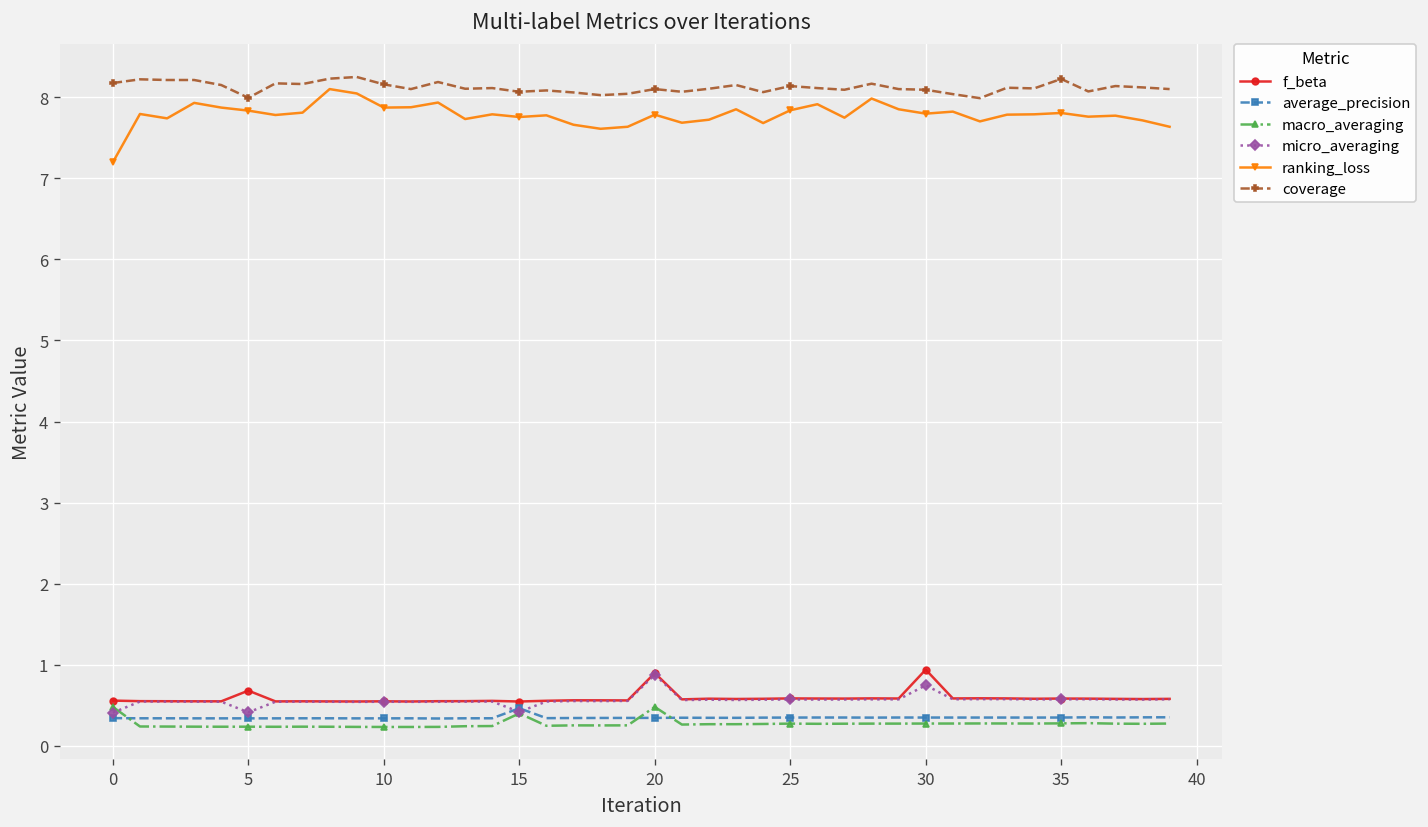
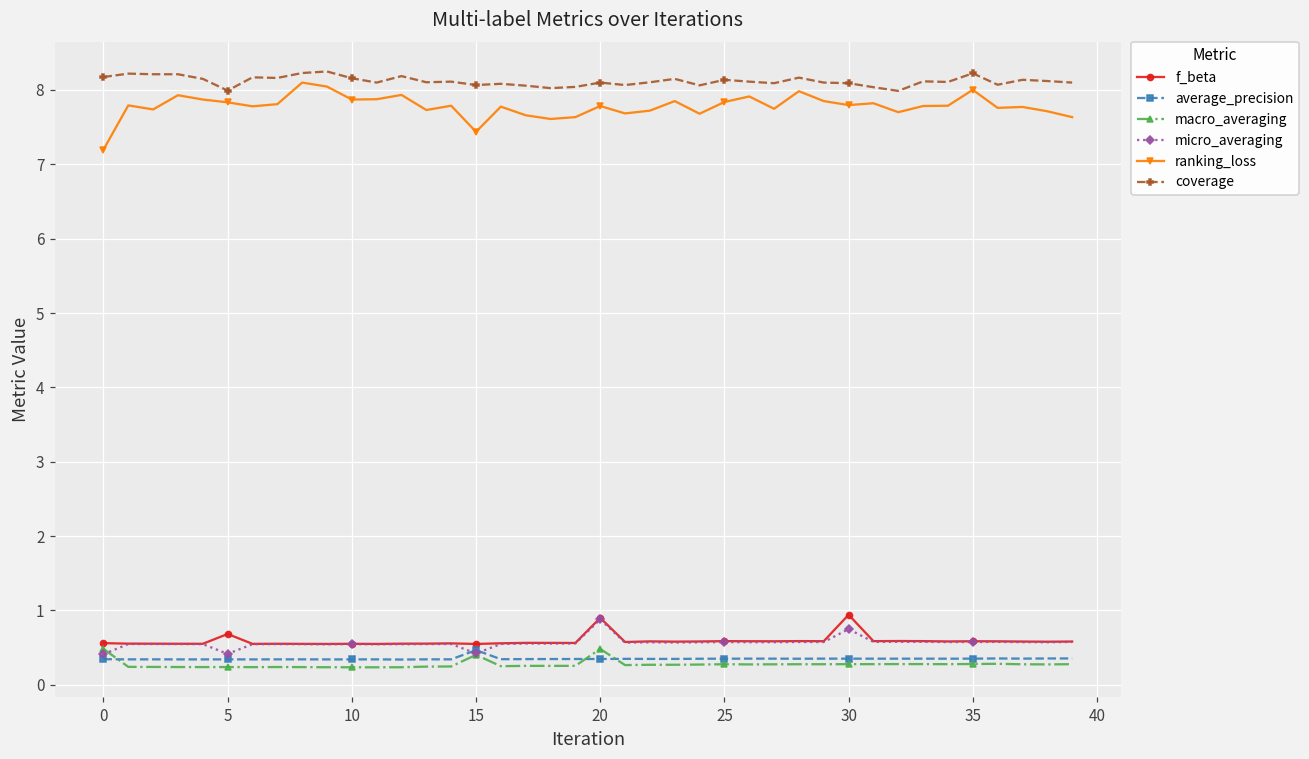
  {
    "f_beta": {
      "0": 0.6,
      "5": 0.7,
      "15": 0.5,
      "30": 0.9
    },
    "average_precision": {
      "0": 0.3,
      "5": 0.3,
      "10": 0.3,
      "15": 0.5,
      "20": 0.3,
      "25": 0.4,
      "30": 0.4,
      "35": 0.4
    },
    "macro_averaging": {
      "0": 0.5,
      "5": 0.2,
      "10": 0.2,
      "20": 0.5,
      "25": 0.3,
      "30": 0.3,
      "35": 0.3
    },
    "micro_averaging": {
      "0": 0.4,
      "5": 0.4,
      "30": 0.7
    },
    "ranking_loss": {
      "0": 7.2,
      "5": 7.8,
      "10": 7.9,
-     "15": 7.8,
+     "15": 7.4,
      "20": 7.8,
      "25": 7.8,
      "30": 7.8,
-     "35": 7.8
+     "35": 8.0
    },
    "coverage": {
      "0": 8.2,
      "5": 8.0,
      "10": 8.2,
      "15": 8.1,
      "20": 8.1,
      "25": 8.1,
      "30": 8.1,
      "35": 8.2
    }
  }
